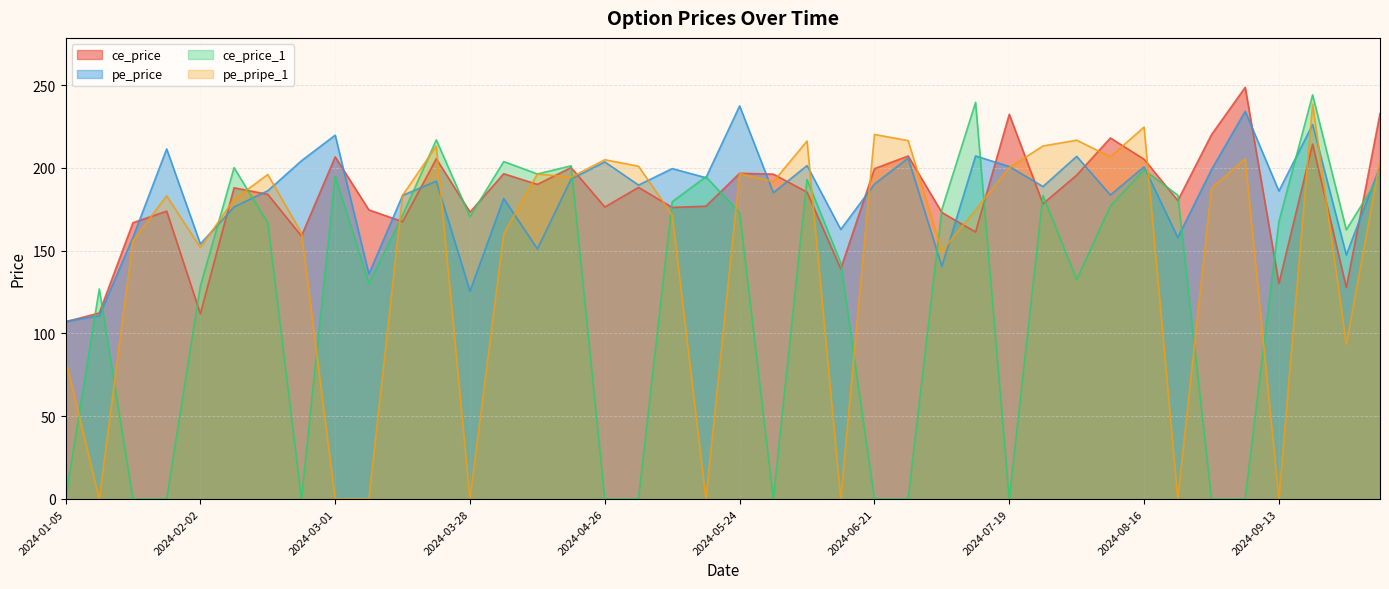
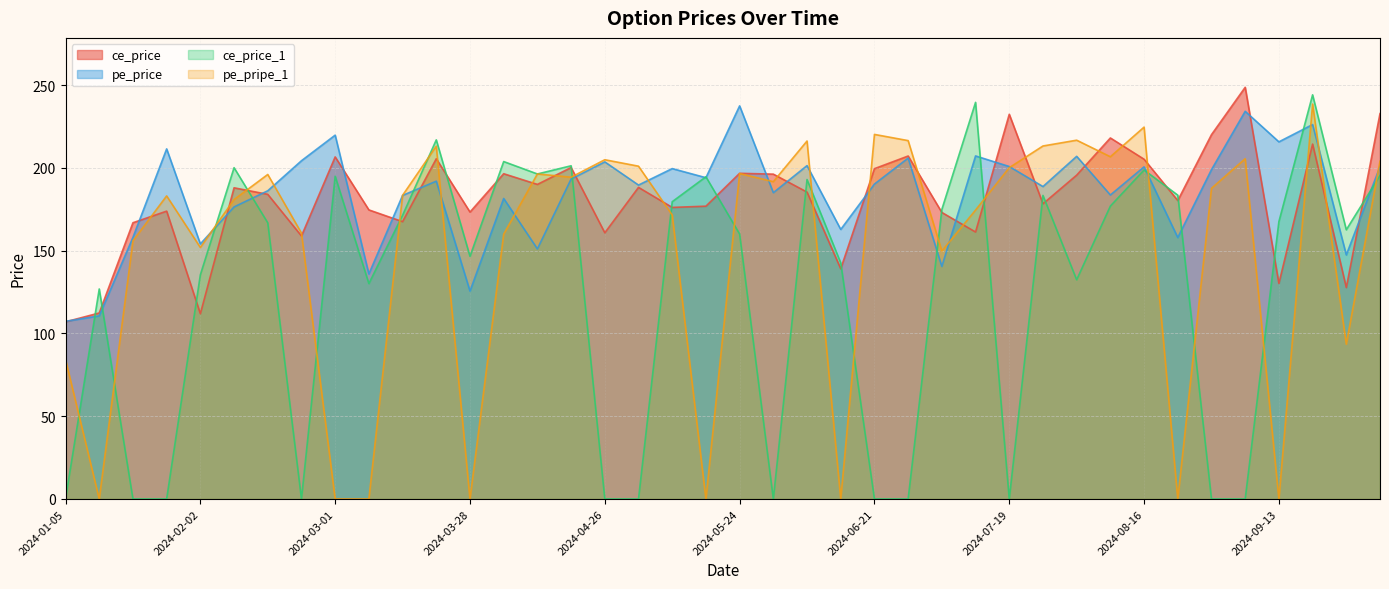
  {
    "ce_price": {
      "2024-02-02": 112,
      "2024-03-01": 207,
      "2024-03-28": 173,
-     "2024-04-26": 176,
+     "2024-04-26": 161,
      "2024-06-21": 200,
      "2024-07-19": 232,
      "2024-08-16": 205,
      "2024-09-13": 130
    },
    "pe_price": {
      "2024-02-02": 154,
      "2024-03-01": 220,
      "2024-03-28": 126,
      "2024-05-24": 237,
      "2024-06-21": 190,
      "2024-08-16": 201,
-     "2024-09-13": 186
+     "2024-09-13": 216
    },
    "ce_price_1": {
      "2024-01-05": 0,
-     "2024-02-02": 129,
+     "2024-02-02": 135,
      "2024-03-01": 195,
-     "2024-03-28": 170,
+     "2024-03-28": 147,
      "2024-04-26": 0,
-     "2024-05-24": 173,
+     "2024-05-24": 160,
      "2024-06-21": 0,
      "2024-07-19": 0,
      "2024-08-16": 199,
      "2024-09-13": 168
    },
    "pe_pripe_1": {
      "2024-01-05": 84,
      "2024-02-02": 152,
      "2024-03-01": 0,
      "2024-03-28": 0,
      "2024-06-21": 220,
      "2024-08-16": 225,
      "2024-09-13": 0
    }
  }
